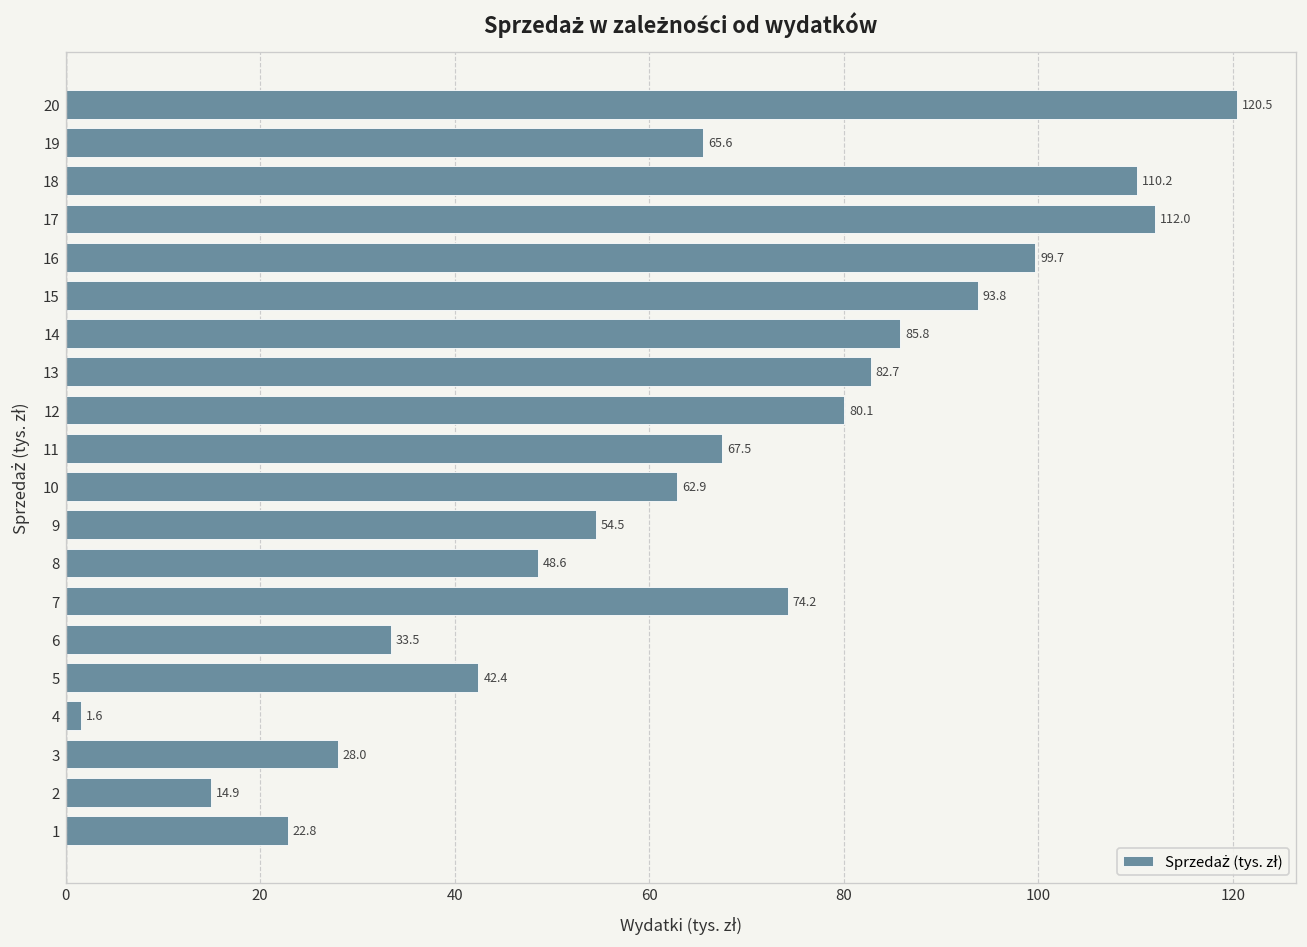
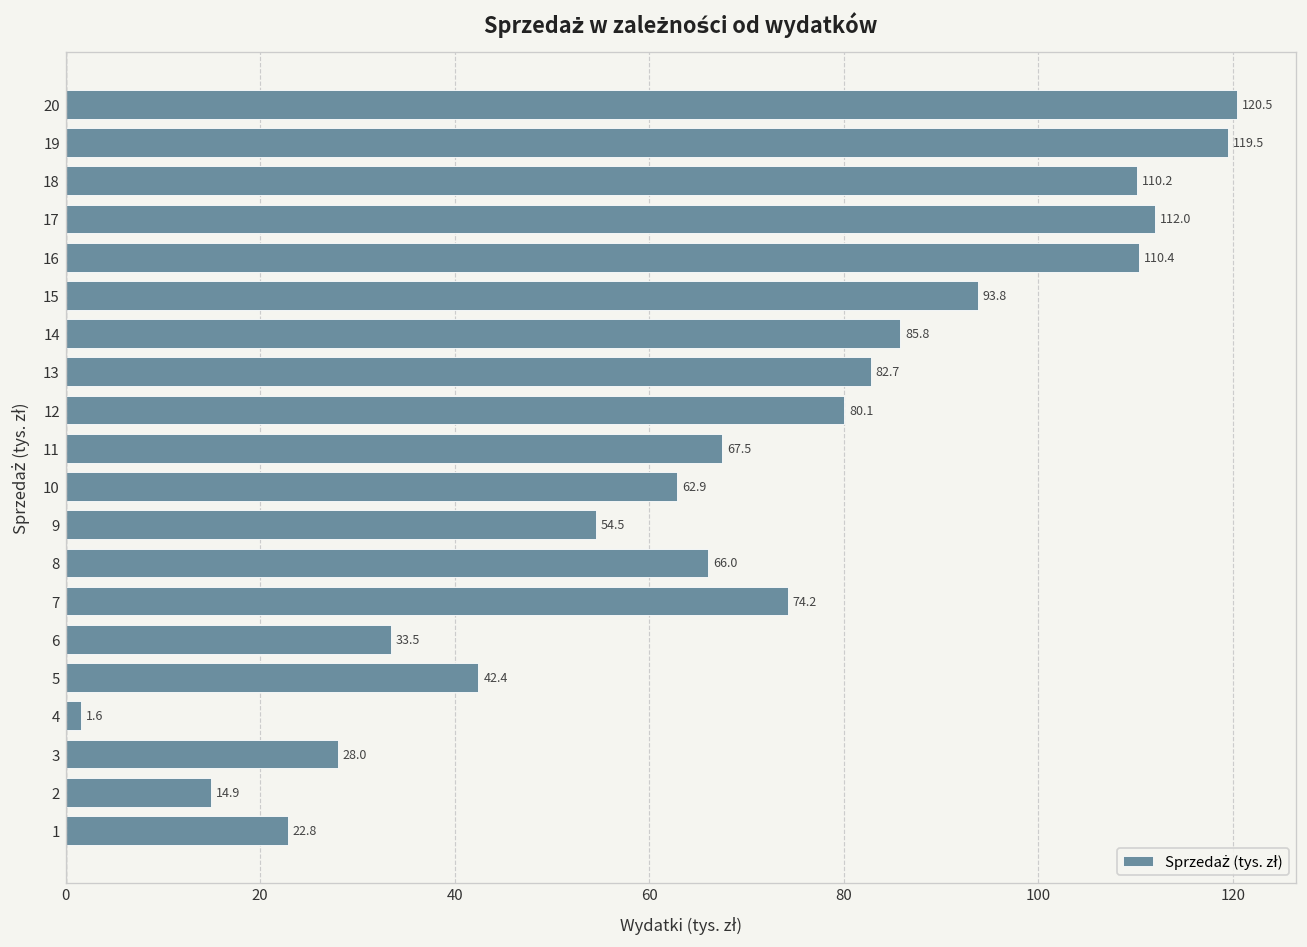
  {
    "20": 120.5,
-   "19": 65.6,
+   "19": 119.5,
    "18": 110.2,
    "17": 112.0,
-   "16": 99.7,
+   "16": 110.4,
    "15": 93.8,
    "14": 85.8,
    "13": 82.7,
    "12": 80.1,
    "11": 67.5,
    "10": 62.9,
    "9": 54.5,
-   "8": 48.6,
+   "8": 66.0,
    "7": 74.2,
    "6": 33.5,
    "5": 42.4,
    "4": 1.6,
    "3": 28.0,
    "2": 14.9,
    "1": 22.8
  }
